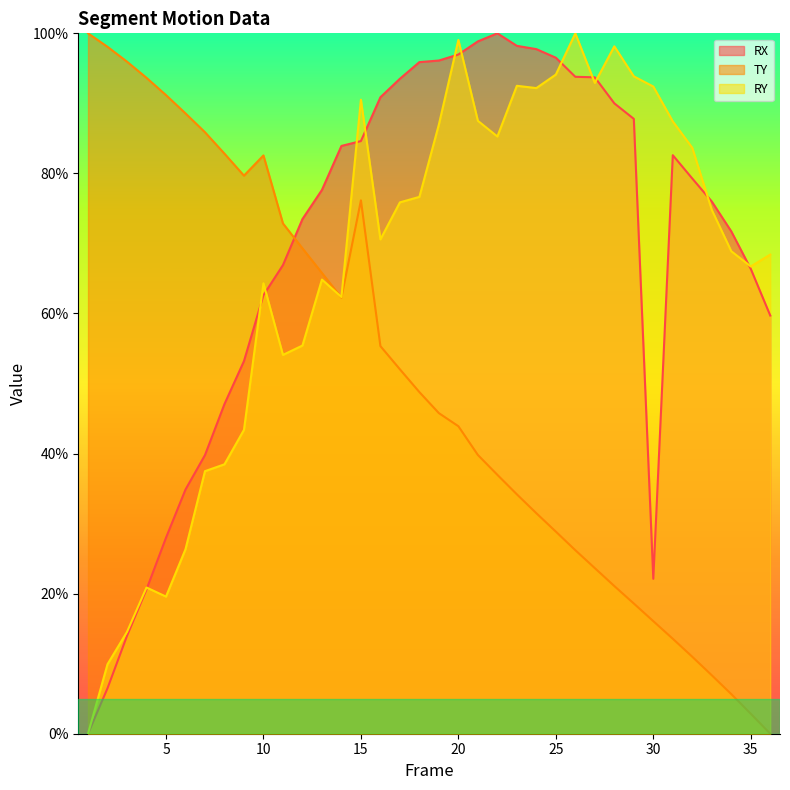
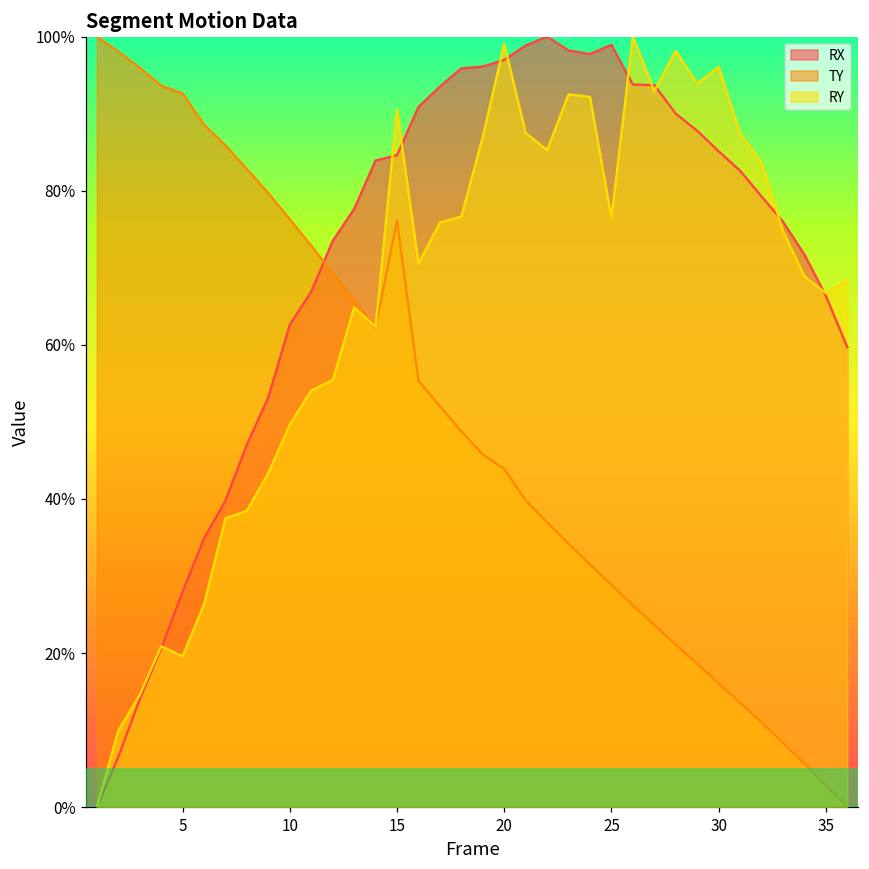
  {
    "RX": {
      "5": "28%",
      "10": "63%",
      "15": "85%",
      "20": "97%",
-     "25": "97%",
-     "30": "22%"
+     "25": "99%",
+     "30": "85%"
    },
    "TY": {
-     "5": "91%",
-     "10": "83%",
+     "5": "93%",
+     "10": "76%",
      "15": "76%",
      "20": "44%",
      "25": "29%",
      "30": "16%"
    },
    "RY": {
      "5": "20%",
-     "10": "64%",
+     "10": "50%",
      "15": "91%",
      "20": "99%",
-     "25": "94%",
-     "30": "92%"
+     "25": "76%",
+     "30": "96%"
    }
  }
